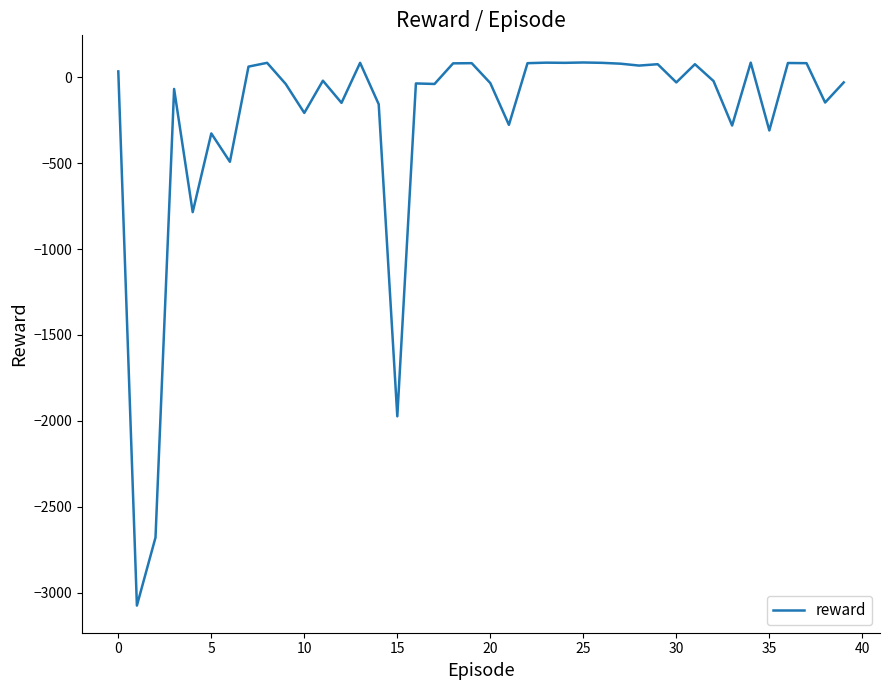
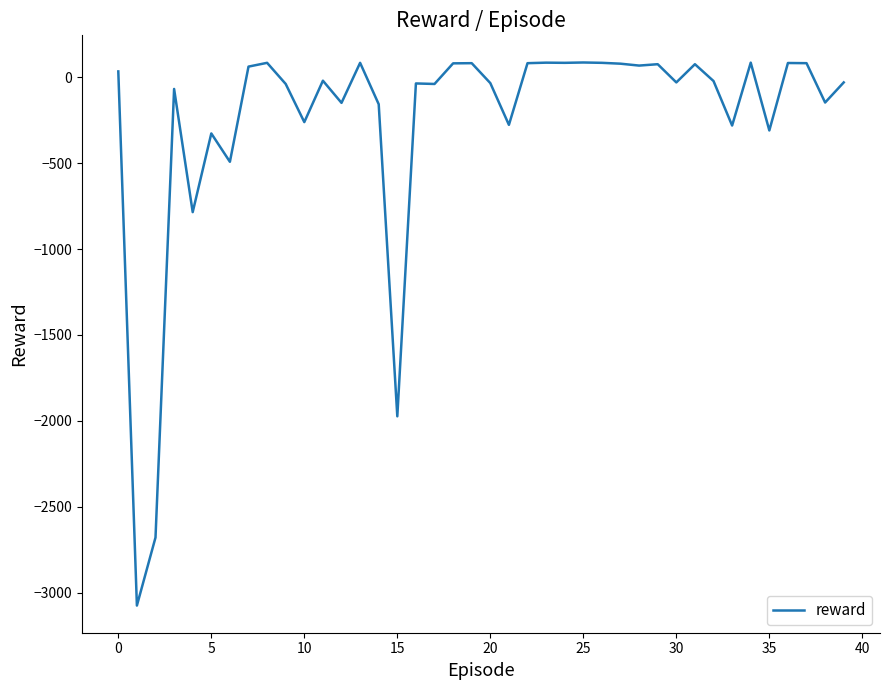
  {
    "0": 30,
    "5": -330,
-   "10": -210,
+   "10": -260,
    "15": -1970,
    "20": -30,
    "25": 90,
    "30": -30,
    "35": -310
  }
